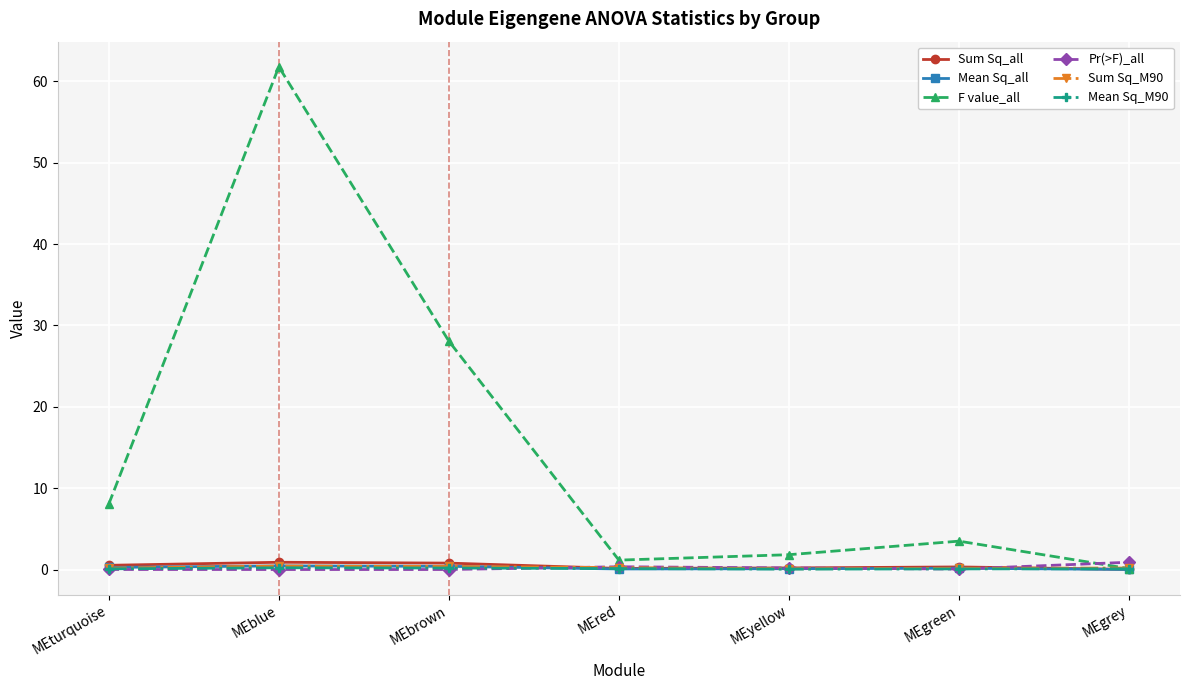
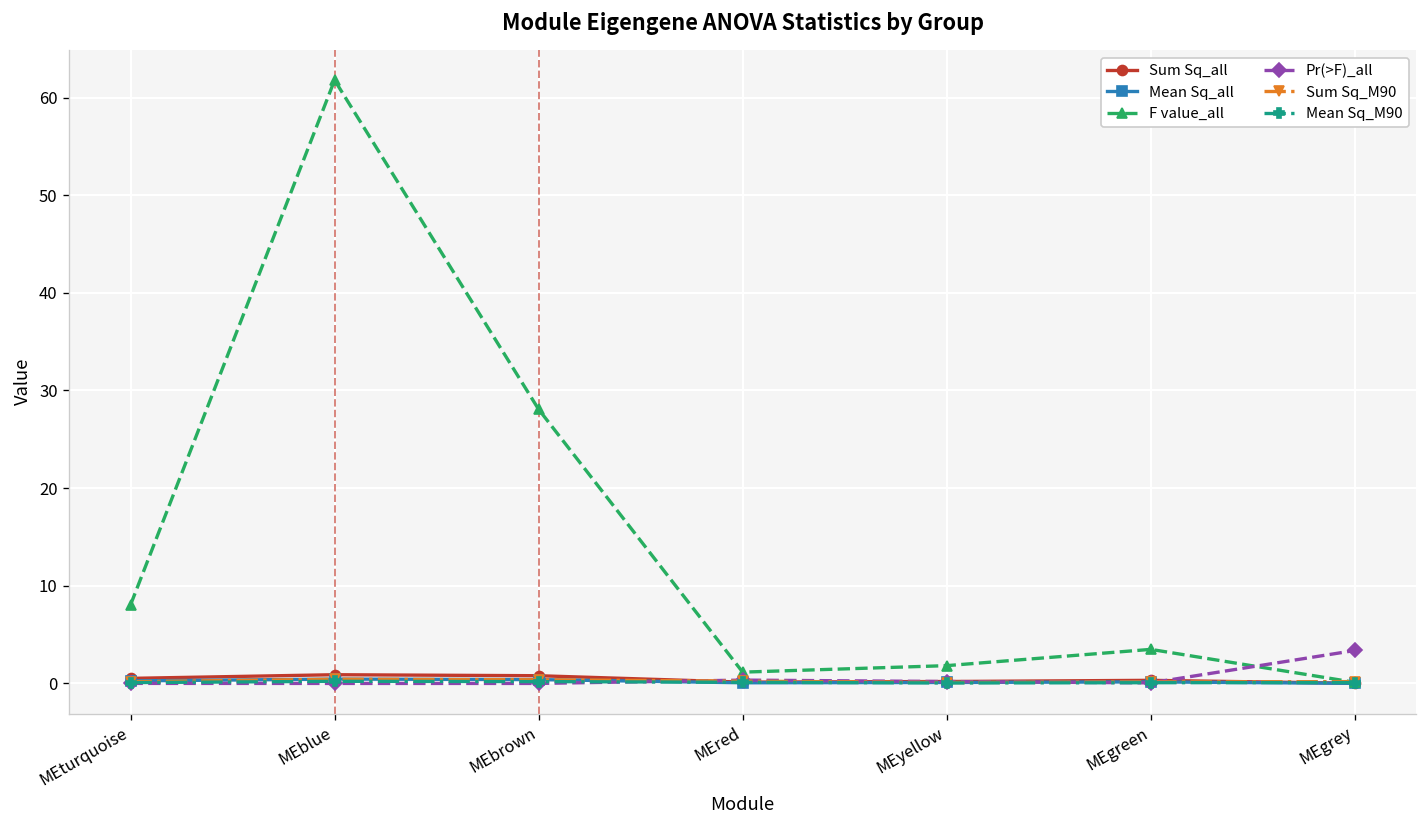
  {
    "Sum Sq_all": {
      "MEblue": 1,
      "MEbrown": 1
    },
    "Pr(>F)_all": {
-     "MEgrey": 1
+     "MEgrey": 3
    }
  }
